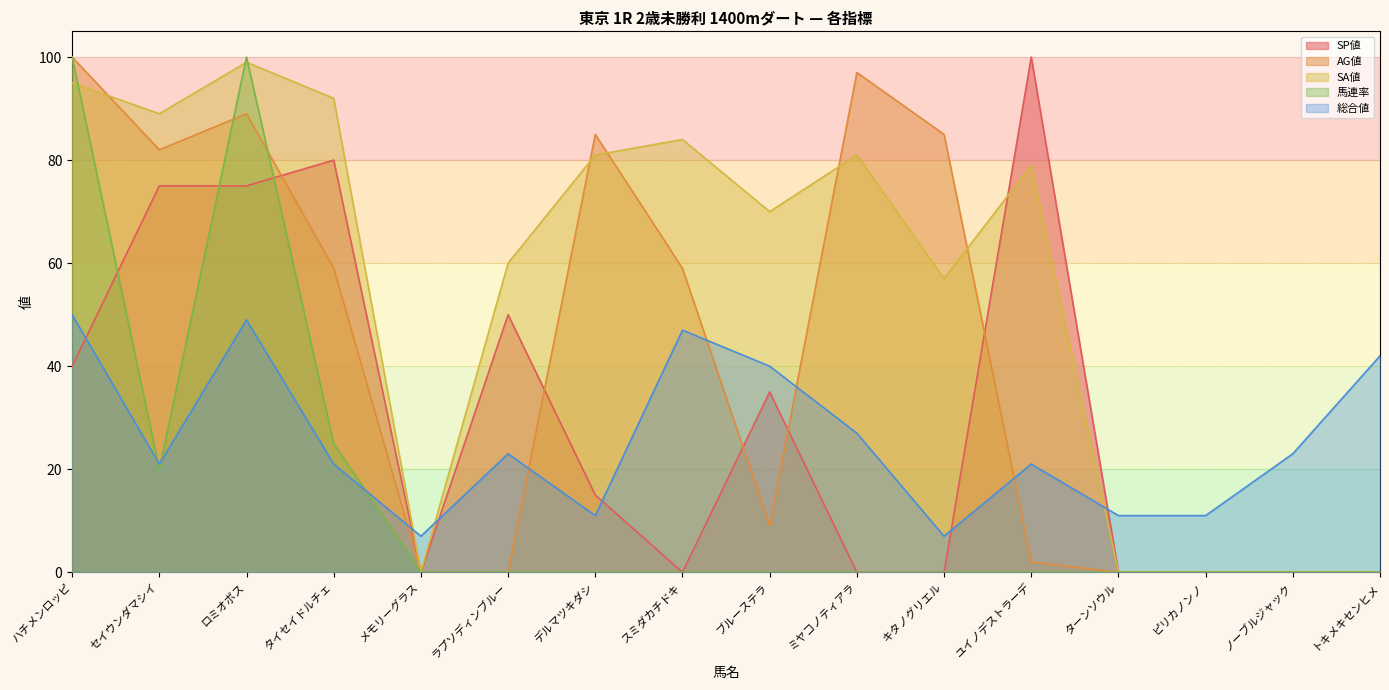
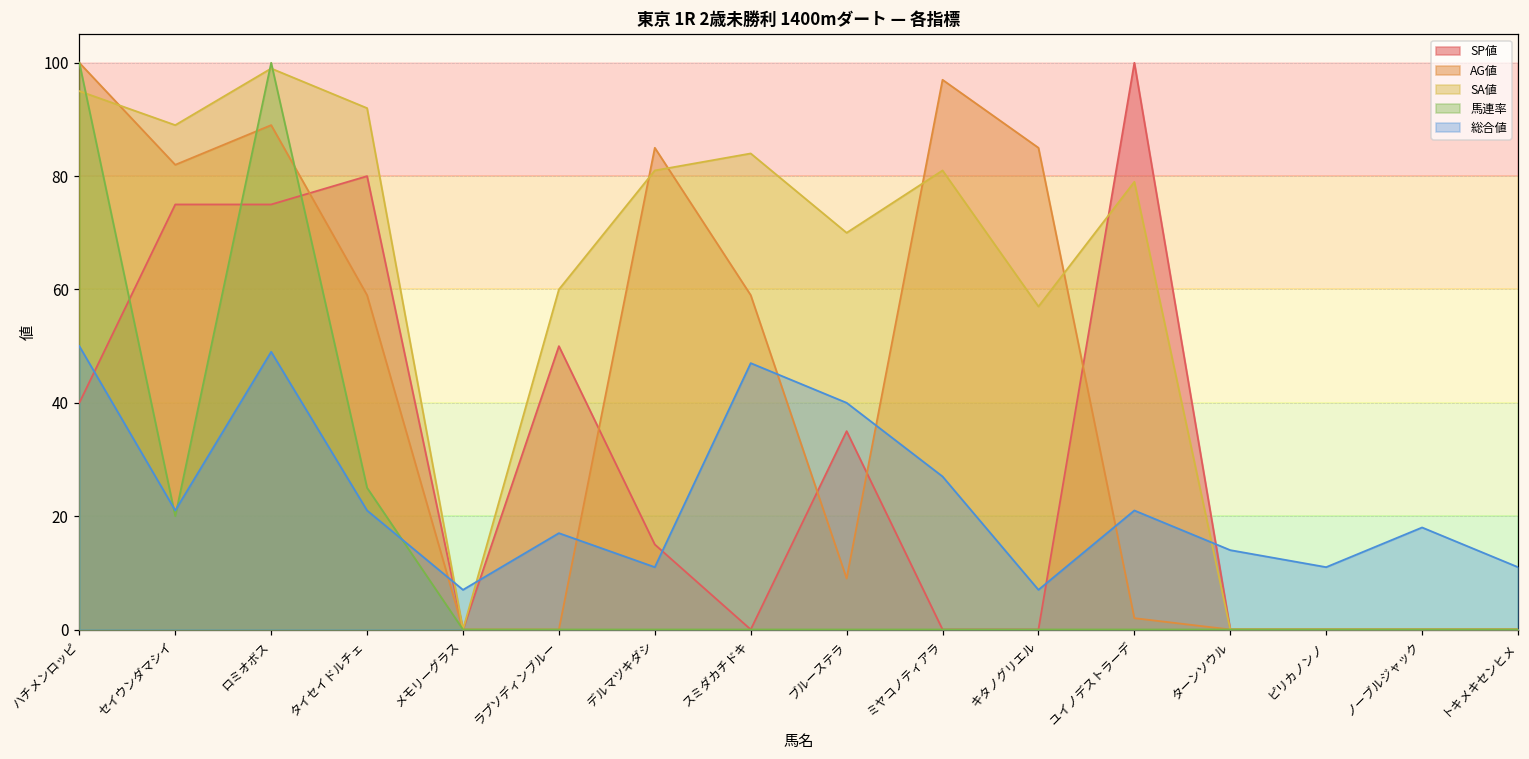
  {
    "総合値": {
      "ハチメンロッピ": 50,
      "セイウンダマシイ": 21,
      "ロミオボス": 49,
      "タイセイドルチェ": 21,
      "メモリーグラス": 7,
-     "ラプソディンブルー": 23,
+     "ラプソディンブルー": 17,
      "デルマツキダシ": 11,
      "スミダカチドキ": 47,
      "ブルーステラ": 40,
      "ミヤコノティアラ": 27,
      "キタノグリエル": 7,
      "ユイノデストラーデ": 21,
-     "ターンソウル": 11,
+     "ターンソウル": 14,
      "ピリカノンノ": 11,
-     "ノーブルジャック": 23,
-     "トキメキセンヒメ": 42
+     "ノーブルジャック": 18,
+     "トキメキセンヒメ": 11
    }
  }
